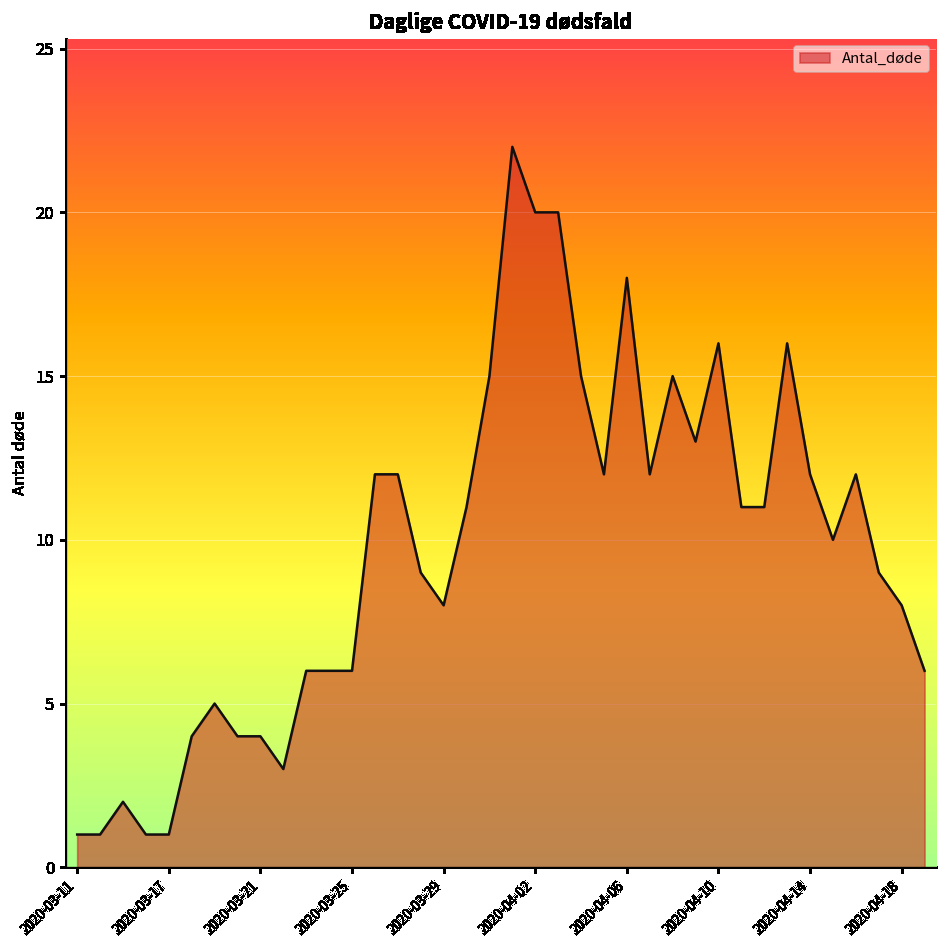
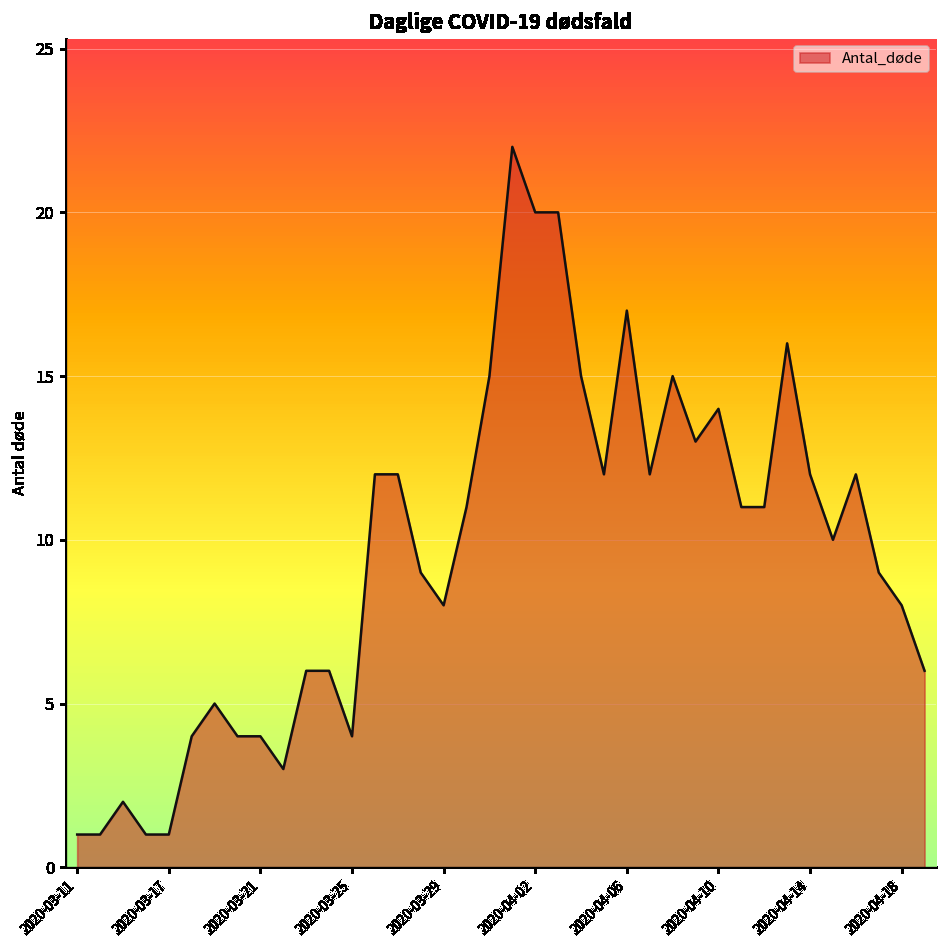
  {
    "2020-03-11": 1,
    "2020-03-17": 1,
    "2020-03-21": 4,
-   "2020-03-25": 6,
+   "2020-03-25": 4,
    "2020-03-29": 8,
    "2020-04-02": 20,
-   "2020-04-06": 18,
-   "2020-04-10": 16,
+   "2020-04-06": 17,
+   "2020-04-10": 14,
    "2020-04-14": 12,
    "2020-04-18": 8
  }
